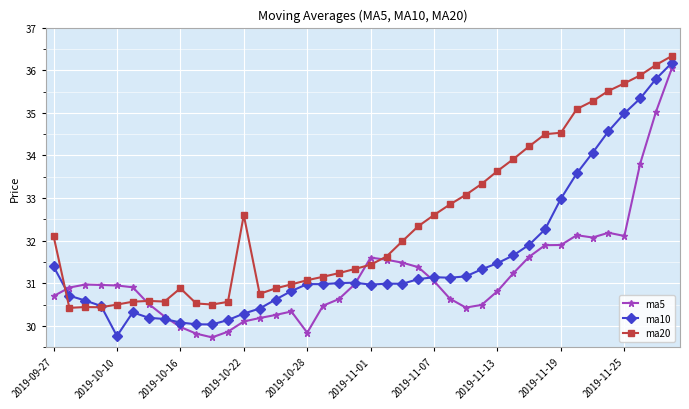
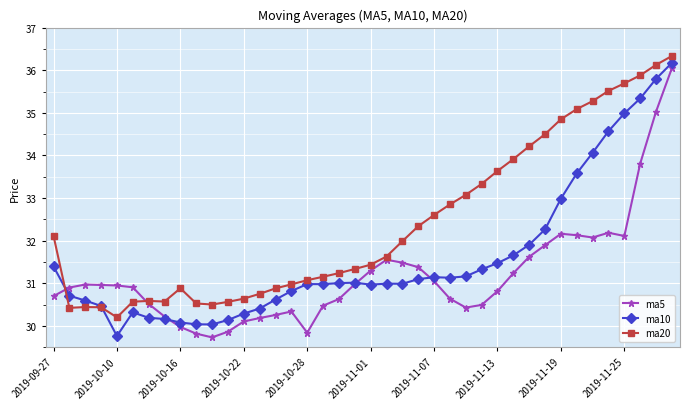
  {
    "ma5": {
      "2019-09-27": 30.7,
      "2019-10-10": 30.9,
      "2019-10-16": 30.0,
      "2019-10-22": 30.1,
      "2019-10-28": 29.8,
-     "2019-11-01": 31.6,
+     "2019-11-01": 31.3,
      "2019-11-07": 31.1,
      "2019-11-13": 30.8,
-     "2019-11-19": 31.9,
+     "2019-11-19": 32.2,
      "2019-11-25": 32.1
    },
    "ma10": {
      "2019-09-27": 31.4,
      "2019-10-10": 29.8,
      "2019-10-16": 30.1,
      "2019-10-22": 30.3,
      "2019-10-28": 31.0,
      "2019-11-01": 31.0,
      "2019-11-07": 31.1,
      "2019-11-13": 31.5,
      "2019-11-19": 33.0,
      "2019-11-25": 35.0
    },
    "ma20": {
      "2019-09-27": 32.1,
-     "2019-10-10": 30.5,
+     "2019-10-10": 30.2,
      "2019-10-16": 30.9,
-     "2019-10-22": 32.6,
+     "2019-10-22": 30.6,
      "2019-10-28": 31.1,
      "2019-11-01": 31.4,
      "2019-11-07": 32.6,
      "2019-11-13": 33.6,
-     "2019-11-19": 34.5,
+     "2019-11-19": 34.8,
      "2019-11-25": 35.7
    }
  }
